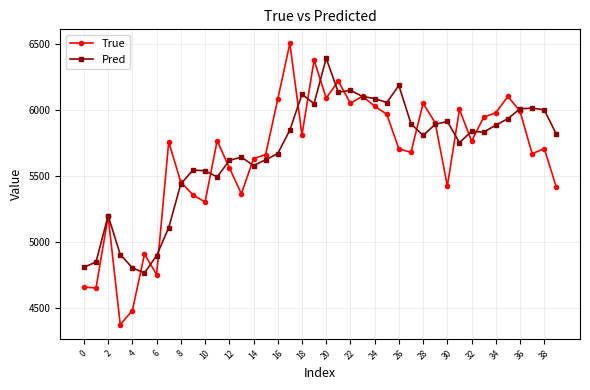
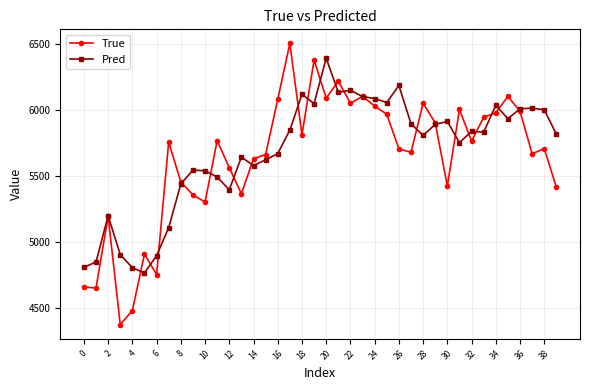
  {
    "True": {
      "0": 4660,
      "4": 4480,
      "6": 4760,
      "10": 5310,
      "12": 5570,
      "14": 5630,
      "16": 6080,
      "18": 5810,
      "20": 6090,
      "22": 6050,
      "24": 6030,
      "26": 5710,
      "28": 6050,
      "30": 5430,
      "32": 5770,
      "34": 5980,
      "38": 5710
    },
    "Pred": {
      "0": 4810,
      "4": 4810,
      "6": 4900,
      "10": 5540,
-     "12": 5620,
+     "12": 5400,
      "14": 5580,
      "16": 5670,
      "18": 6120,
      "20": 6390,
      "22": 6150,
      "24": 6090,
      "26": 6190,
      "28": 5810,
      "30": 5910,
      "32": 5840,
-     "34": 5890,
+     "34": 6040,
      "38": 6000
    }
  }
